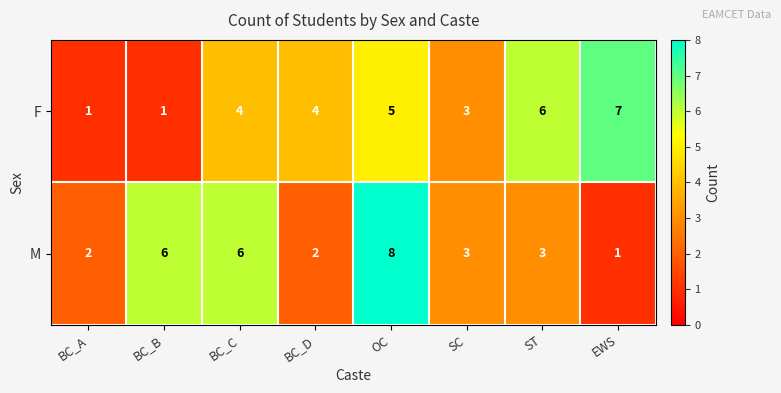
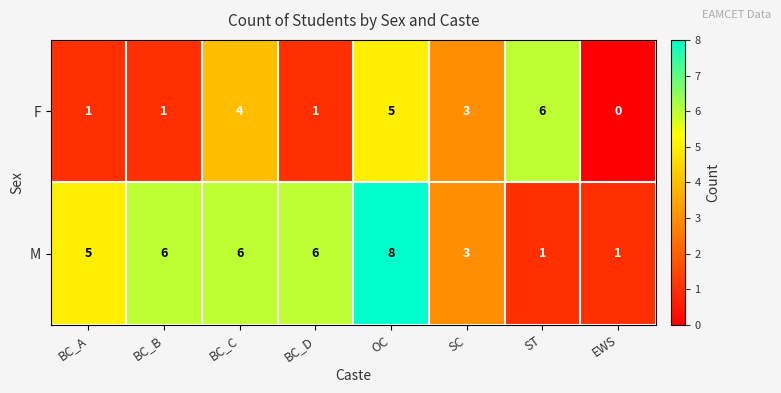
  {
    "F": {
      "BC_A": 1,
      "BC_B": 1,
      "BC_C": 4,
-     "BC_D": 4,
+     "BC_D": 1,
      "OC": 5,
      "SC": 3,
      "ST": 6,
-     "EWS": 7
+     "EWS": 0
    },
    "M": {
-     "BC_A": 2,
+     "BC_A": 5,
      "BC_B": 6,
      "BC_C": 6,
-     "BC_D": 2,
+     "BC_D": 6,
      "OC": 8,
      "SC": 3,
-     "ST": 3,
+     "ST": 1,
      "EWS": 1
    }
  }
